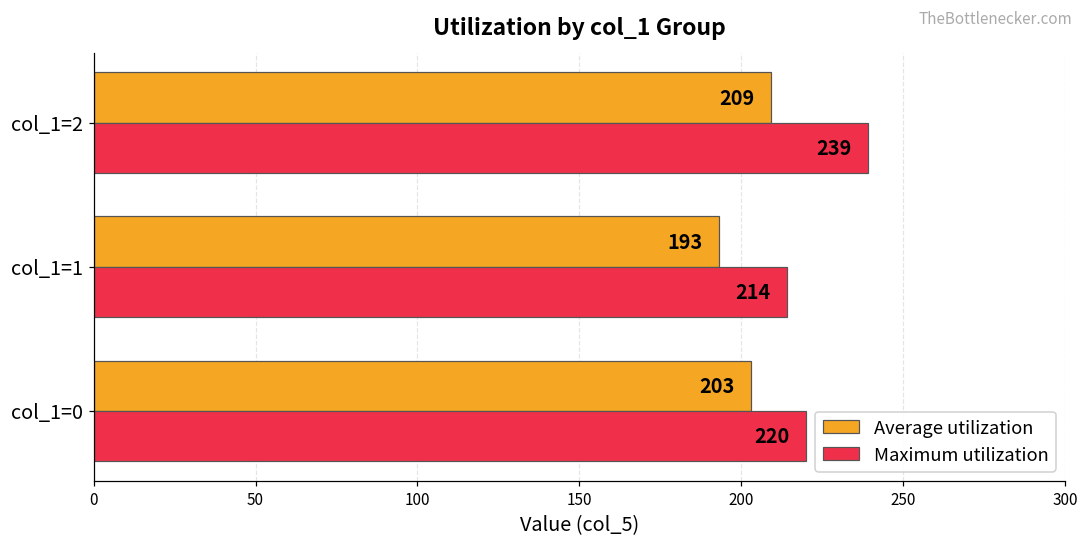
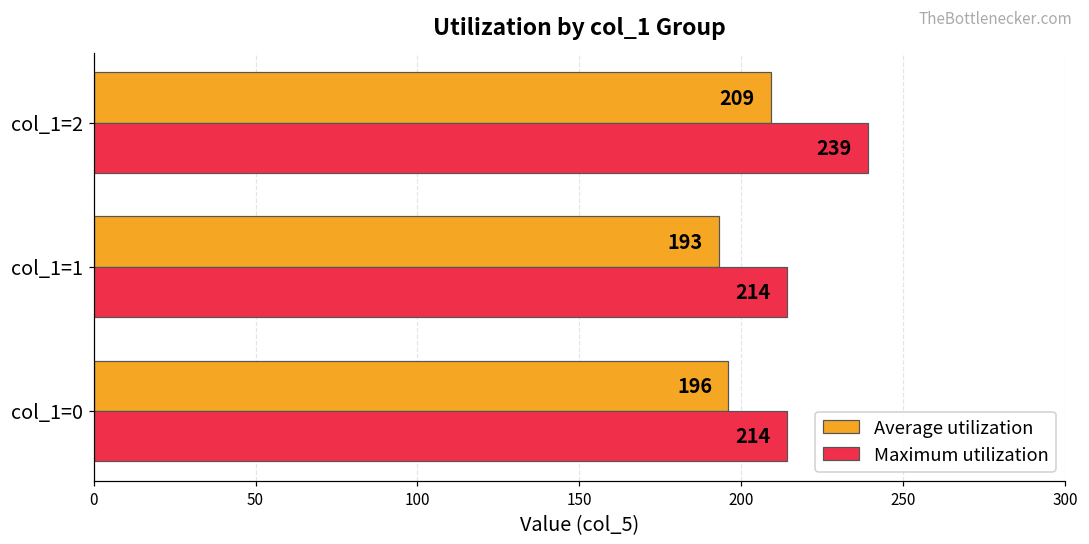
  {
    "Average utilization": {
      "col_1=2": 209,
      "col_1=1": 193,
-     "col_1=0": 203
+     "col_1=0": 196
    },
    "Maximum utilization": {
      "col_1=2": 239,
      "col_1=1": 214,
-     "col_1=0": 220
+     "col_1=0": 214
    }
  }
